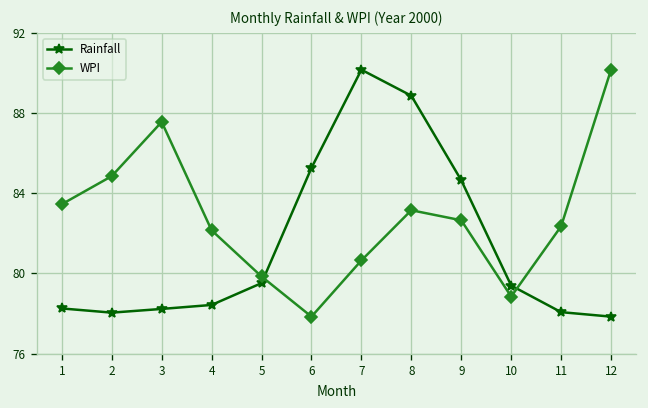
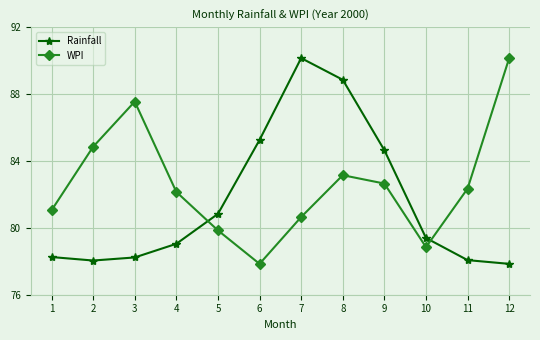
  {
    "Rainfall": {
      "1": 77.8,
      "2": 77.6,
      "3": 77.8,
-     "4": 78.0,
-     "5": 79.1,
+     "4": 78.6,
+     "5": 80.4,
      "6": 84.8,
      "7": 89.7,
      "8": 88.4,
      "9": 84.2,
      "10": 78.9,
      "11": 77.6,
      "12": 77.4
    },
    "WPI": {
-     "1": 83.0,
+     "1": 80.6,
      "2": 84.4,
      "3": 87.1,
      "4": 81.7,
      "5": 79.4,
      "6": 77.4,
      "7": 80.2,
      "8": 82.7,
      "9": 82.2,
      "10": 78.4,
      "11": 81.9,
      "12": 89.7
    }
  }
